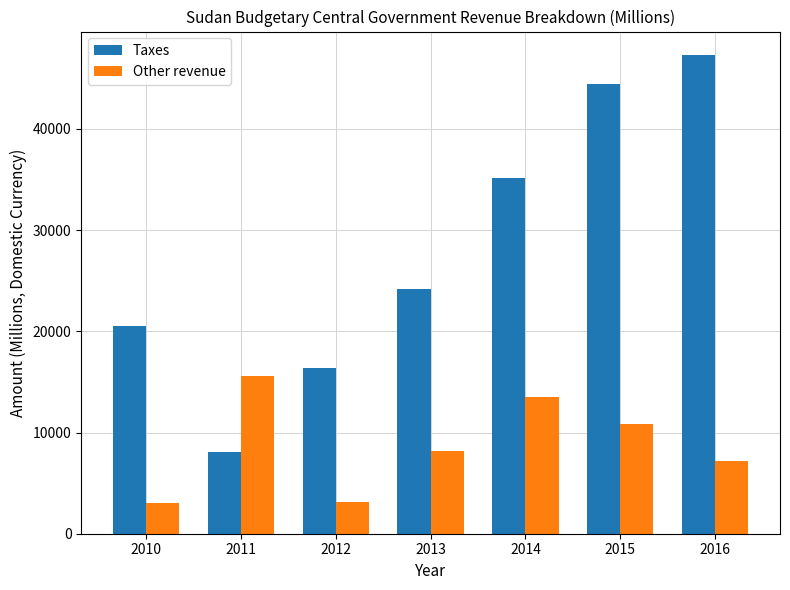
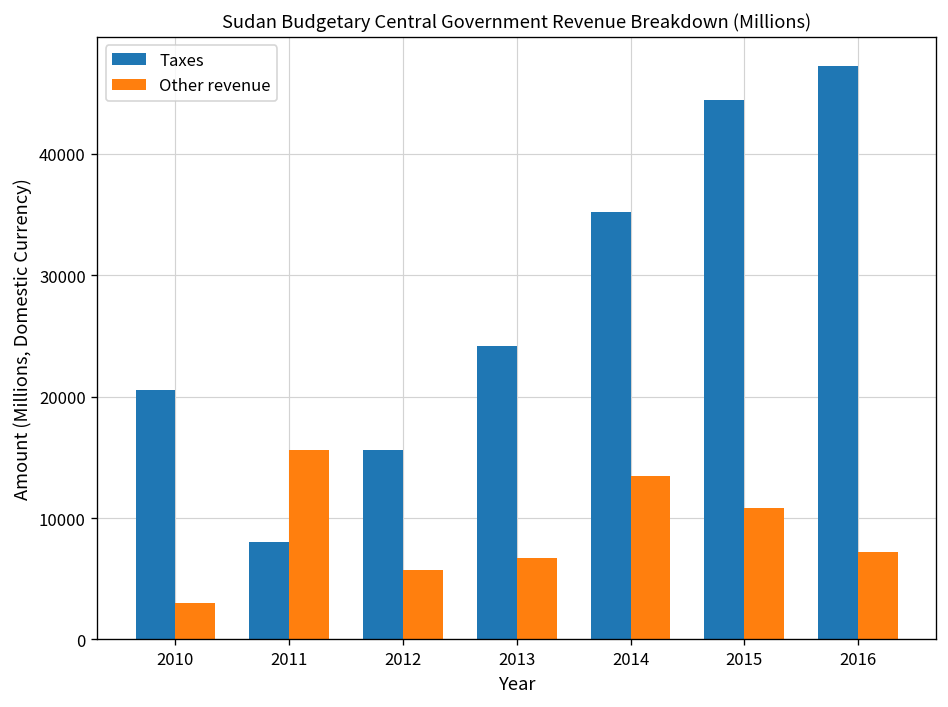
  {
    "Taxes": {
      "2010": 20500,
      "2011": 8100,
-     "2012": 16400,
+     "2012": 15600,
      "2013": 24100,
      "2014": 35200,
      "2015": 44400,
      "2016": 47300
    },
    "Other revenue": {
      "2010": 3000,
      "2011": 15600,
-     "2012": 3200,
-     "2013": 8100,
+     "2012": 5700,
+     "2013": 6700,
      "2014": 13500,
      "2015": 10900,
      "2016": 7200
    }
  }
